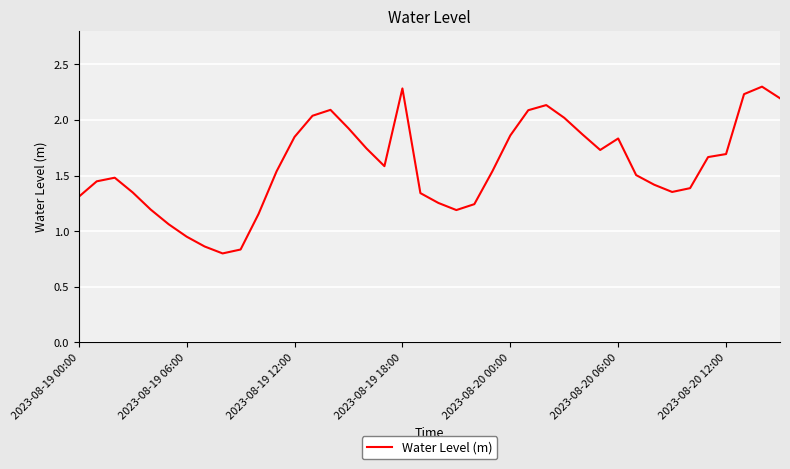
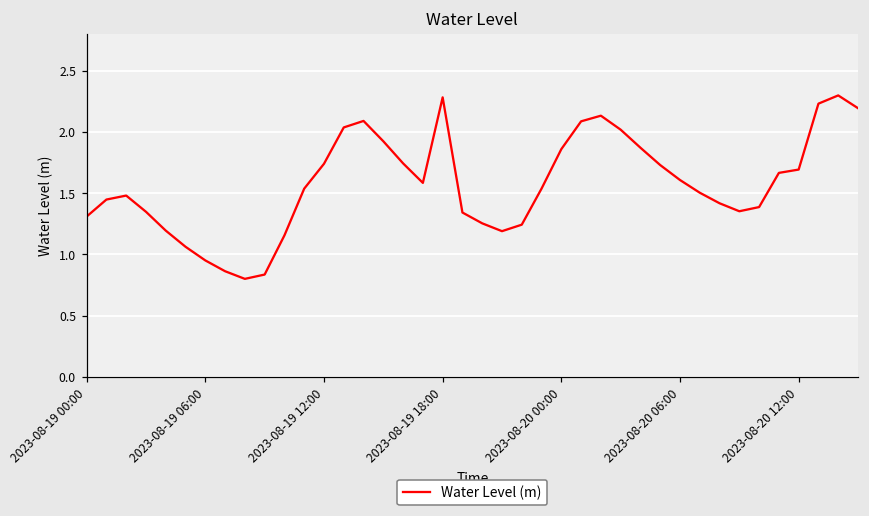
  {
    "2023-08-19 00:00": 1.31,
    "2023-08-19 06:00": 0.95,
-   "2023-08-19 12:00": 1.85,
+   "2023-08-19 12:00": 1.74,
    "2023-08-19 18:00": 2.28,
    "2023-08-20 00:00": 1.86,
-   "2023-08-20 06:00": 1.83,
+   "2023-08-20 06:00": 1.61,
    "2023-08-20 12:00": 1.69
  }
